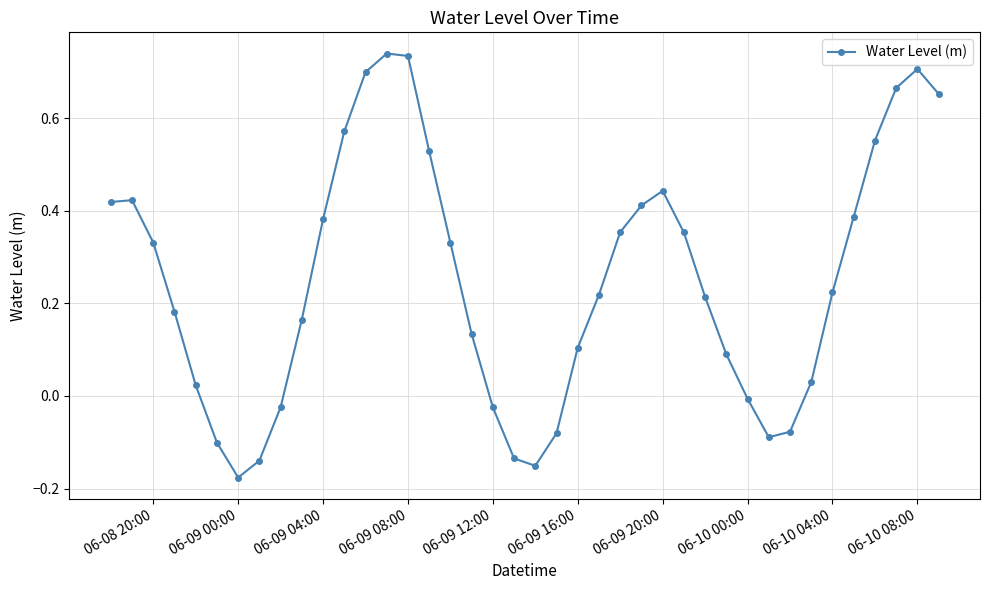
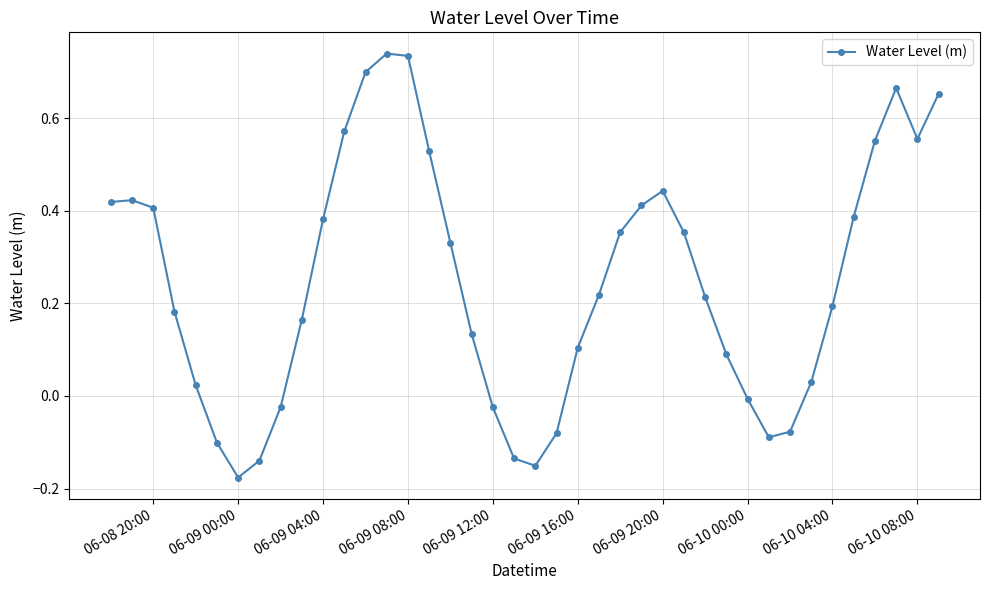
  {
-   "06-08 20:00": 0.33,
+   "06-08 20:00": 0.41,
    "06-09 00:00": -0.18,
    "06-09 04:00": 0.38,
    "06-09 08:00": 0.73,
    "06-09 12:00": -0.02,
    "06-09 16:00": 0.10,
    "06-09 20:00": 0.44,
    "06-10 00:00": -0.01,
-   "06-10 04:00": 0.22,
-   "06-10 08:00": 0.71
+   "06-10 04:00": 0.19,
+   "06-10 08:00": 0.56
  }
